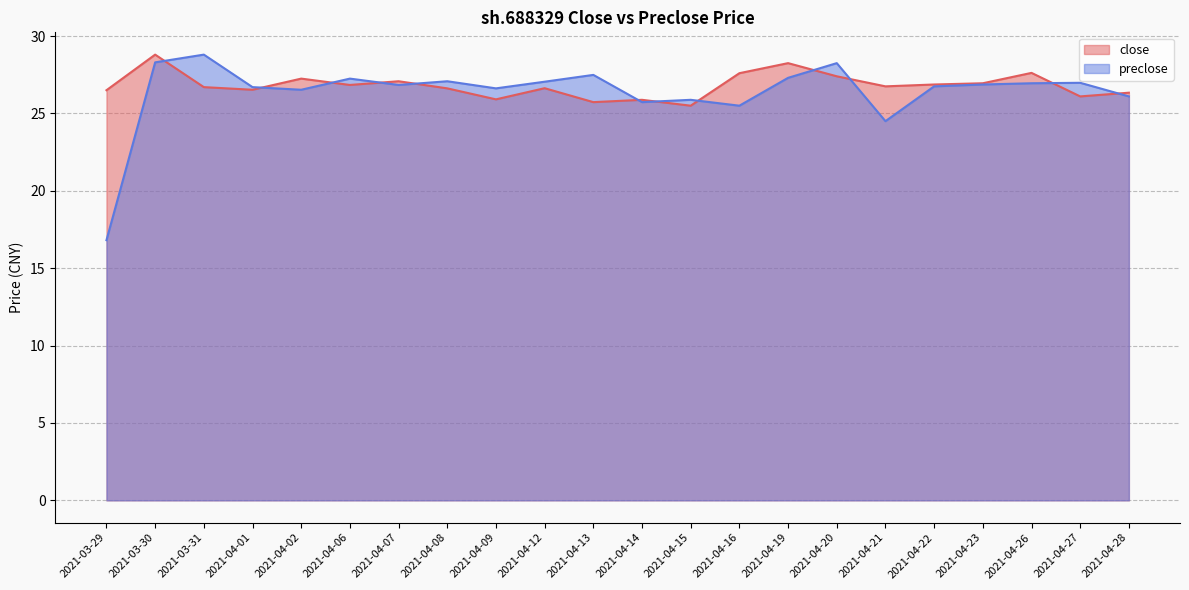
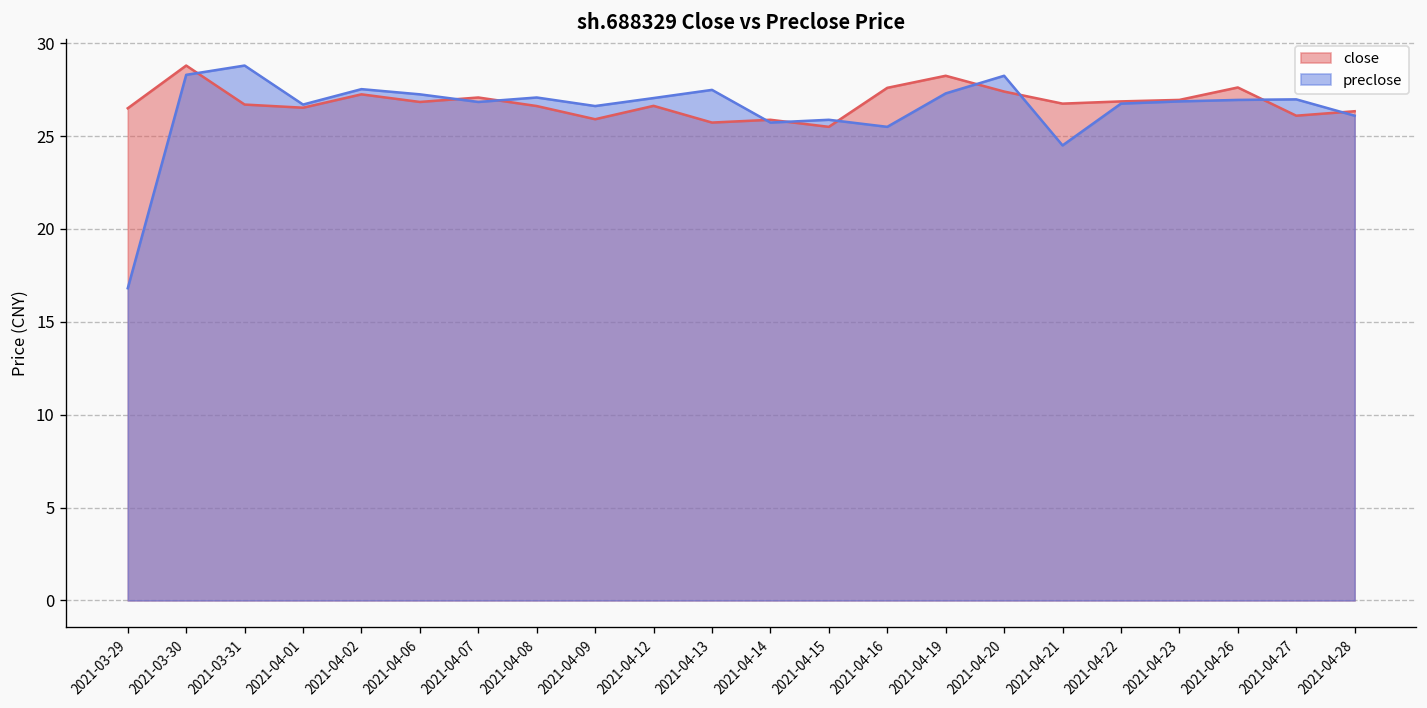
  {
    "close": {
      "2021-03-29": 26.5,
      "2021-03-30": 28.8,
      "2021-03-31": 26.7,
      "2021-04-01": 26.5,
      "2021-04-02": 27.3,
      "2021-04-06": 26.8,
      "2021-04-07": 27.1,
      "2021-04-08": 26.6,
      "2021-04-09": 25.9,
      "2021-04-12": 26.6,
      "2021-04-13": 25.7,
      "2021-04-15": 25.5,
      "2021-04-16": 27.6,
      "2021-04-19": 28.3,
      "2021-04-20": 27.4,
      "2021-04-21": 26.8,
      "2021-04-26": 27.6,
      "2021-04-27": 26.1,
      "2021-04-28": 26.3
    },
    "preclose": {
      "2021-03-29": 16.8,
      "2021-03-30": 28.3,
      "2021-03-31": 28.8,
      "2021-04-01": 26.7,
-     "2021-04-02": 26.5,
+     "2021-04-02": 27.5,
      "2021-04-06": 27.3,
      "2021-04-07": 26.8,
      "2021-04-08": 27.1,
      "2021-04-09": 26.6,
      "2021-04-12": 27.1,
      "2021-04-13": 27.5,
      "2021-04-15": 25.9,
      "2021-04-16": 25.5,
      "2021-04-19": 27.3,
      "2021-04-20": 28.3,
      "2021-04-21": 24.5,
      "2021-04-26": 27.0,
      "2021-04-27": 27.0,
      "2021-04-28": 26.1
    }
  }
